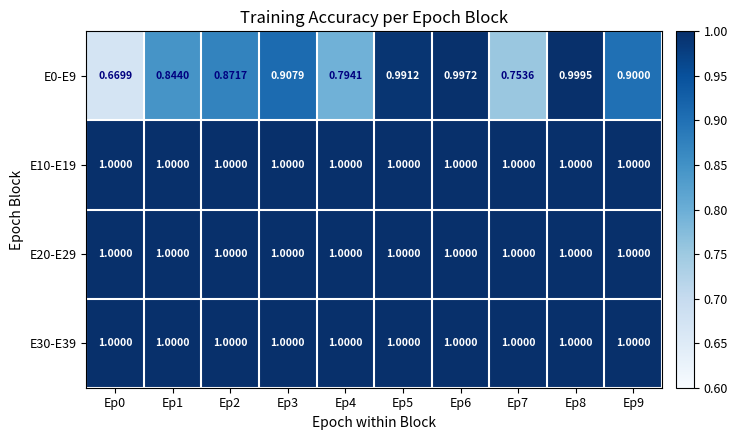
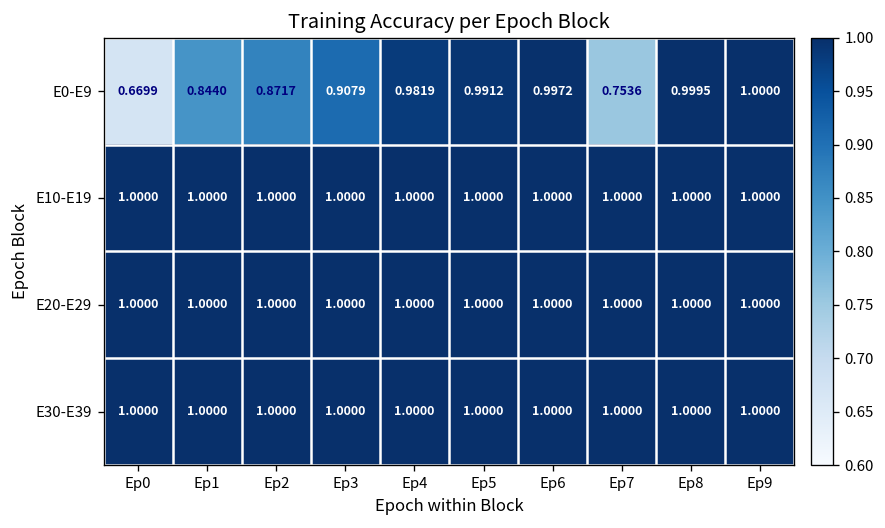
  {
    "E0-E9": {
      "Ep0": 0.6699,
      "Ep1": 0.8440,
      "Ep2": 0.8717,
      "Ep3": 0.9079,
-     "Ep4": 0.7941,
+     "Ep4": 0.9819,
      "Ep5": 0.9912,
      "Ep6": 0.9972,
      "Ep7": 0.7536,
      "Ep8": 0.9995,
-     "Ep9": 0.9000
+     "Ep9": 1.0000
    },
    "E10-E19": {
      "Ep0": 1.0000,
      "Ep1": 1.0000,
      "Ep2": 1.0000,
      "Ep3": 1.0000,
      "Ep4": 1.0000,
      "Ep5": 1.0000,
      "Ep6": 1.0000,
      "Ep7": 1.0000,
      "Ep8": 1.0000,
      "Ep9": 1.0000
    },
    "E20-E29": {
      "Ep0": 1.0000,
      "Ep1": 1.0000,
      "Ep2": 1.0000,
      "Ep3": 1.0000,
      "Ep4": 1.0000,
      "Ep5": 1.0000,
      "Ep6": 1.0000,
      "Ep7": 1.0000,
      "Ep8": 1.0000,
      "Ep9": 1.0000
    },
    "E30-E39": {
      "Ep0": 1.0000,
      "Ep1": 1.0000,
      "Ep2": 1.0000,
      "Ep3": 1.0000,
      "Ep4": 1.0000,
      "Ep5": 1.0000,
      "Ep6": 1.0000,
      "Ep7": 1.0000,
      "Ep8": 1.0000,
      "Ep9": 1.0000
    }
  }
